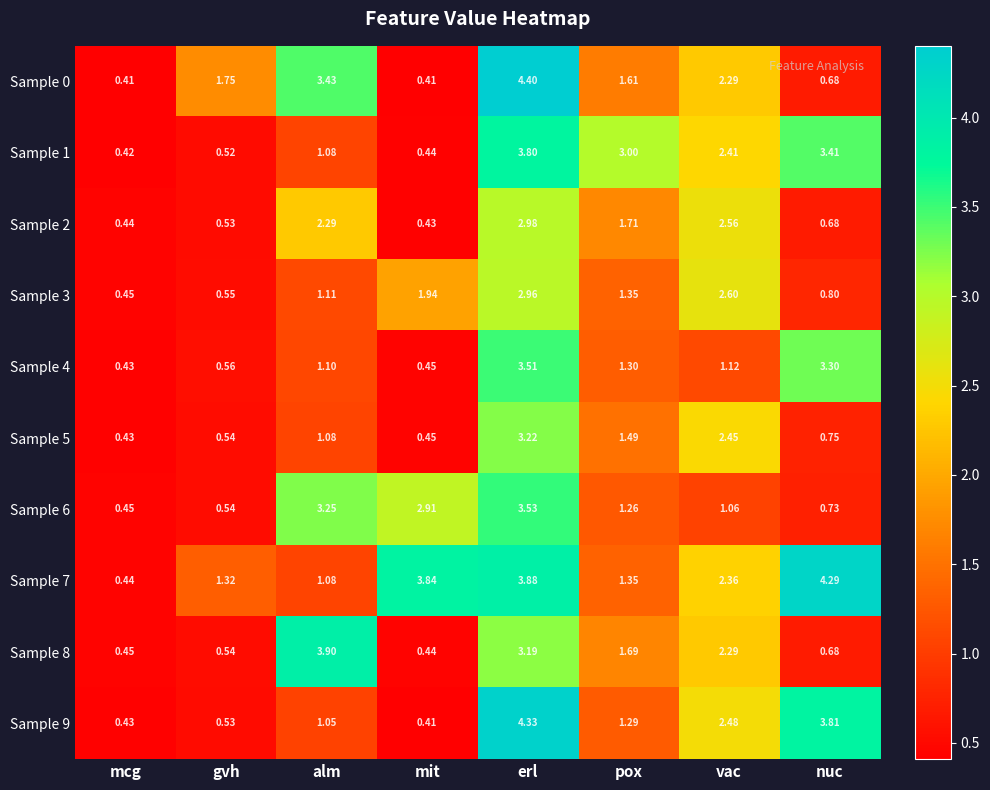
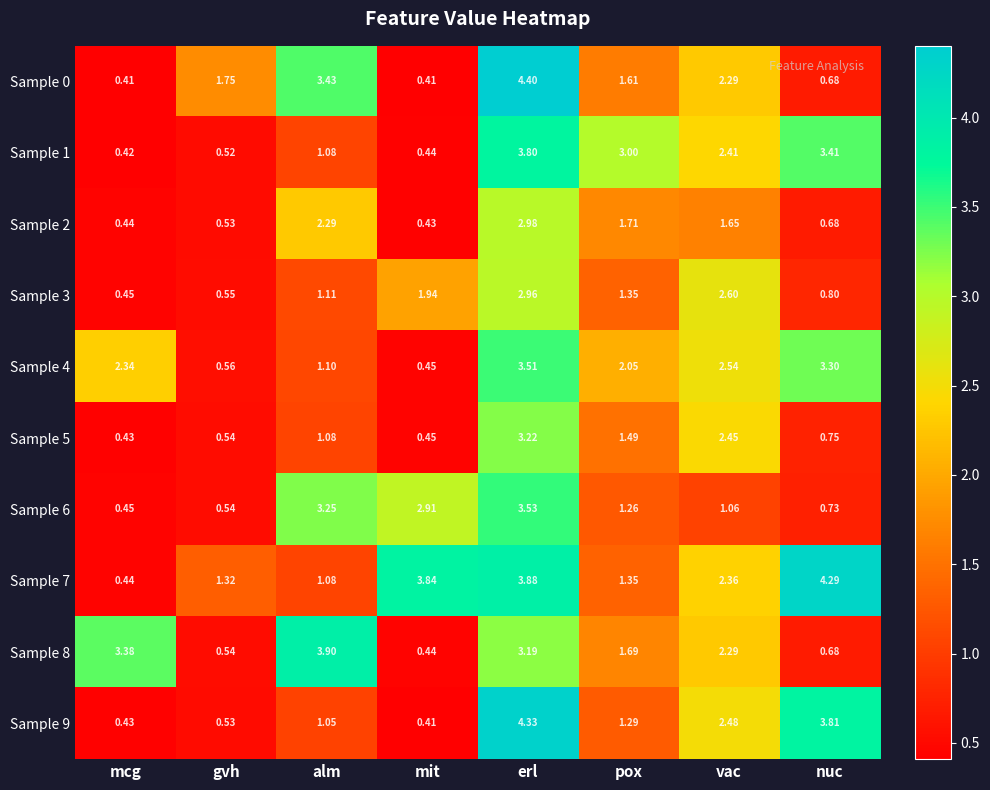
  {
    "Sample 0": {
      "mcg": 0.41,
      "gvh": 1.75,
      "alm": 3.43,
      "mit": 0.41,
      "erl": 4.40,
      "pox": 1.61,
      "vac": 2.29
    },
    "Sample 1": {
      "mcg": 0.42,
      "gvh": 0.52,
      "alm": 1.08,
      "mit": 0.44,
      "erl": 3.80,
      "pox": 3.00,
      "vac": 2.41,
      "nuc": 3.41
    },
    "Sample 2": {
      "mcg": 0.44,
      "gvh": 0.53,
      "alm": 2.29,
      "mit": 0.43,
      "erl": 2.98,
      "pox": 1.71,
-     "vac": 2.56,
+     "vac": 1.65,
      "nuc": 0.68
    },
    "Sample 3": {
      "mcg": 0.45,
      "gvh": 0.55,
      "alm": 1.11,
      "mit": 1.94,
      "erl": 2.96,
      "pox": 1.35,
      "vac": 2.60,
      "nuc": 0.80
    },
    "Sample 4": {
-     "mcg": 0.43,
+     "mcg": 2.34,
      "gvh": 0.56,
      "alm": 1.10,
      "mit": 0.45,
      "erl": 3.51,
-     "pox": 1.30,
-     "vac": 1.12,
+     "pox": 2.05,
+     "vac": 2.54,
      "nuc": 3.30
    },
    "Sample 5": {
      "mcg": 0.43,
      "gvh": 0.54,
      "alm": 1.08,
      "mit": 0.45,
      "erl": 3.22,
      "pox": 1.49,
      "vac": 2.45,
      "nuc": 0.75
    },
    "Sample 6": {
      "mcg": 0.45,
      "gvh": 0.54,
      "alm": 3.25,
      "mit": 2.91,
      "erl": 3.53,
      "pox": 1.26,
      "vac": 1.06,
      "nuc": 0.73
    },
    "Sample 7": {
      "mcg": 0.44,
      "gvh": 1.32,
      "alm": 1.08,
      "mit": 3.84,
      "erl": 3.88,
      "pox": 1.35,
      "vac": 2.36,
      "nuc": 4.29
    },
    "Sample 8": {
-     "mcg": 0.45,
+     "mcg": 3.38,
      "gvh": 0.54,
      "alm": 3.90,
      "mit": 0.44,
      "erl": 3.19,
      "pox": 1.69,
      "vac": 2.29,
      "nuc": 0.68
    },
    "Sample 9": {
      "mcg": 0.43,
      "gvh": 0.53,
      "alm": 1.05,
      "mit": 0.41,
      "erl": 4.33,
      "pox": 1.29,
      "vac": 2.48,
      "nuc": 3.81
    }
  }
